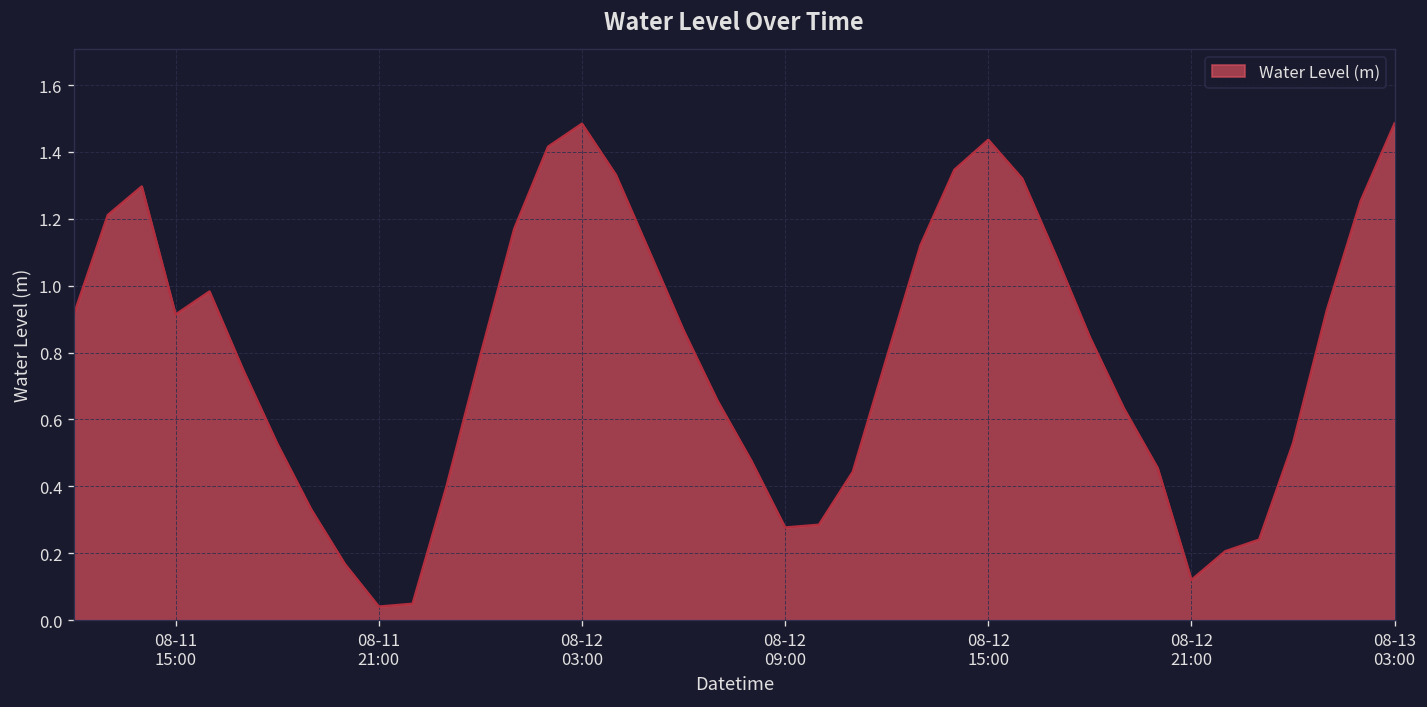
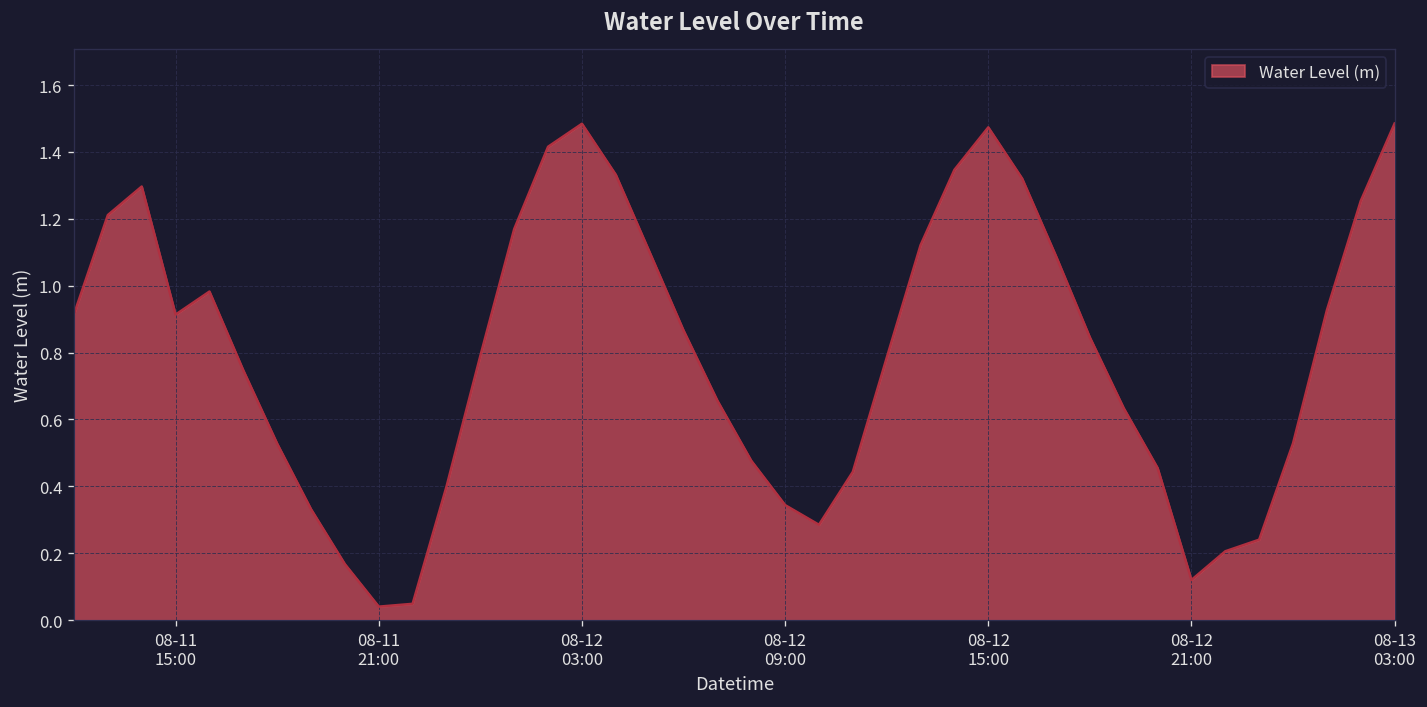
  {
    "08-11 15:00": 0.91,
    "08-11 21:00": 0.04,
    "08-12 03:00": 1.48,
-   "08-12 09:00": 0.28,
-   "08-12 15:00": 1.44,
+   "08-12 09:00": 0.34,
+   "08-12 15:00": 1.47,
    "08-12 21:00": 0.12,
    "08-13 03:00": 1.49
  }
